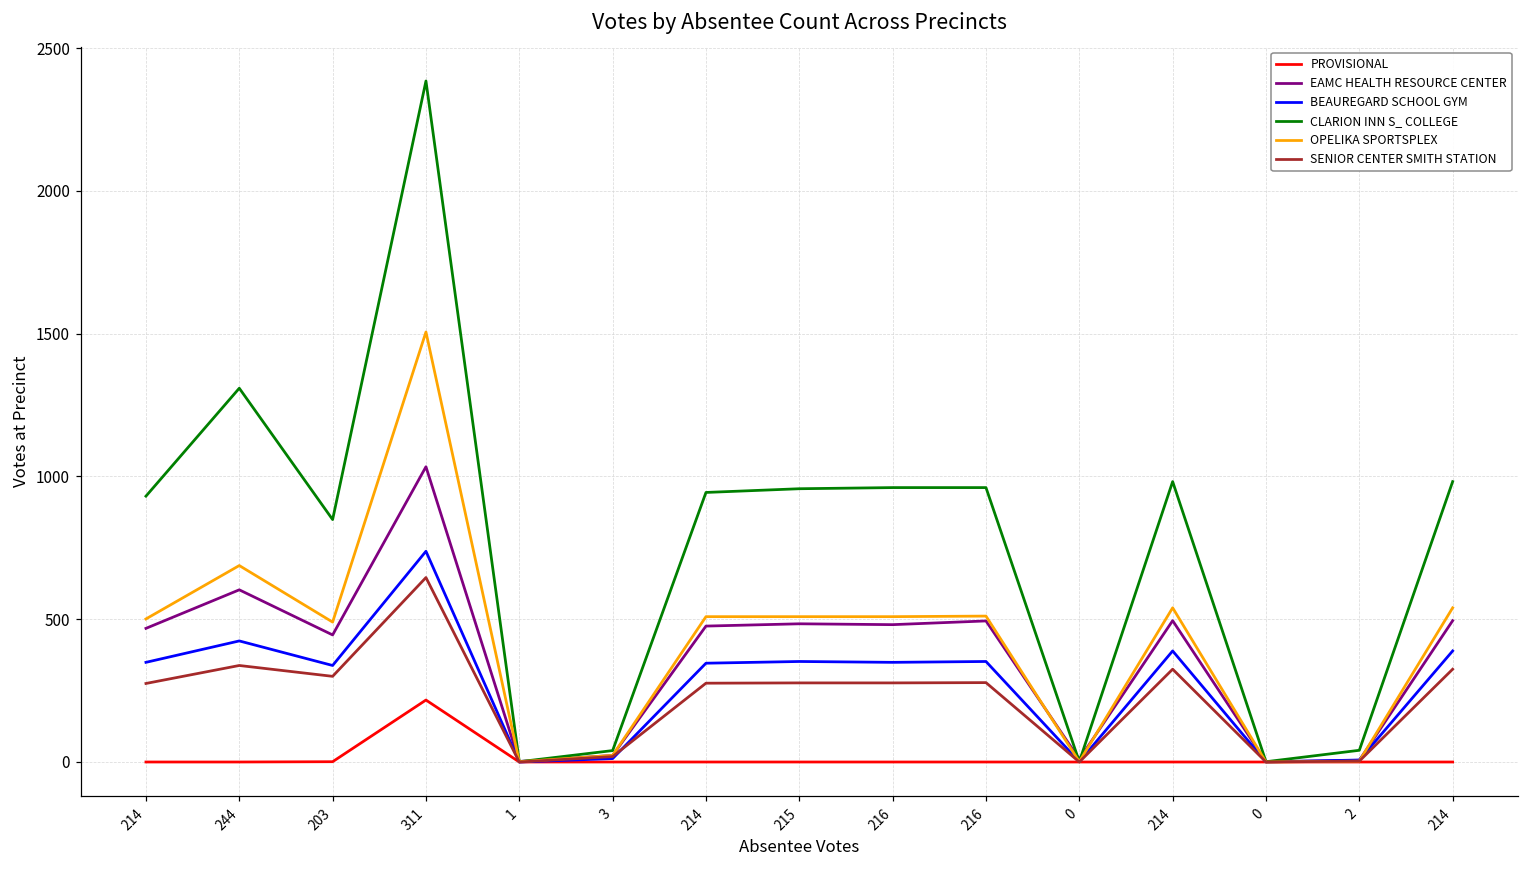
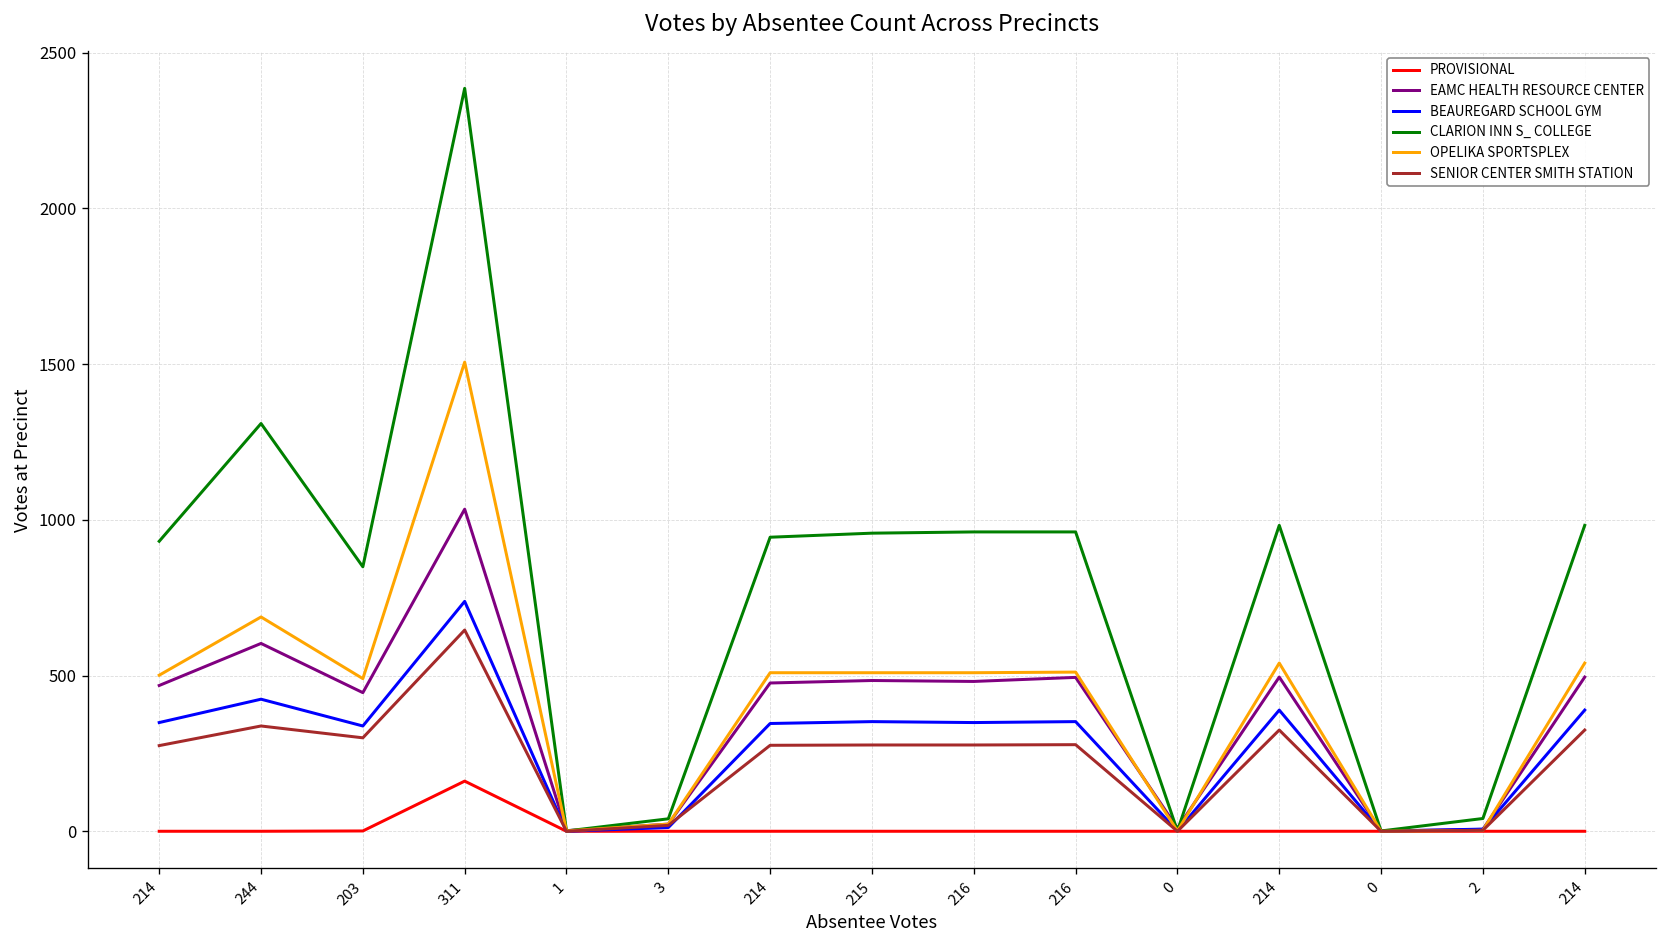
  {
    "PROVISIONAL": {
      "244": 0,
      "203": 0,
-     "311": 220,
+     "311": 160,
      "3": 0,
      "215": 0
    },
    "EAMC HEALTH RESOURCE CENTER": {
      "244": 600,
      "203": 450,
      "311": 1030,
      "215": 480
    },
    "BEAUREGARD SCHOOL GYM": {
      "244": 420,
      "203": 340,
      "311": 740,
      "215": 350
    },
    "CLARION INN S_ COLLEGE": {
      "244": 1310,
      "203": 850,
      "311": 2390,
      "3": 40,
      "215": 960,
      "2": 40
    },
    "OPELIKA SPORTSPLEX": {
      "244": 690,
      "203": 490,
      "311": 1510,
      "215": 510
    },
    "SENIOR CENTER SMITH STATION": {
      "244": 340,
      "203": 300,
      "311": 650,
      "215": 280
    }
  }
